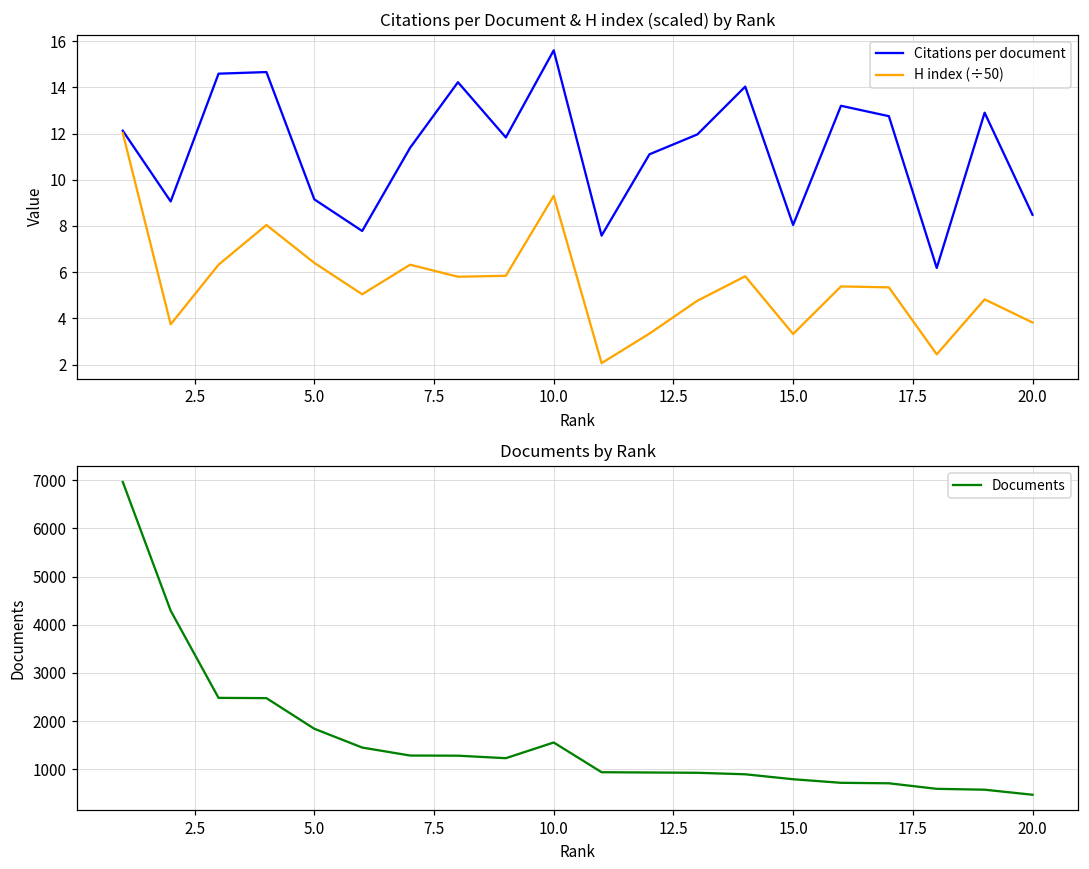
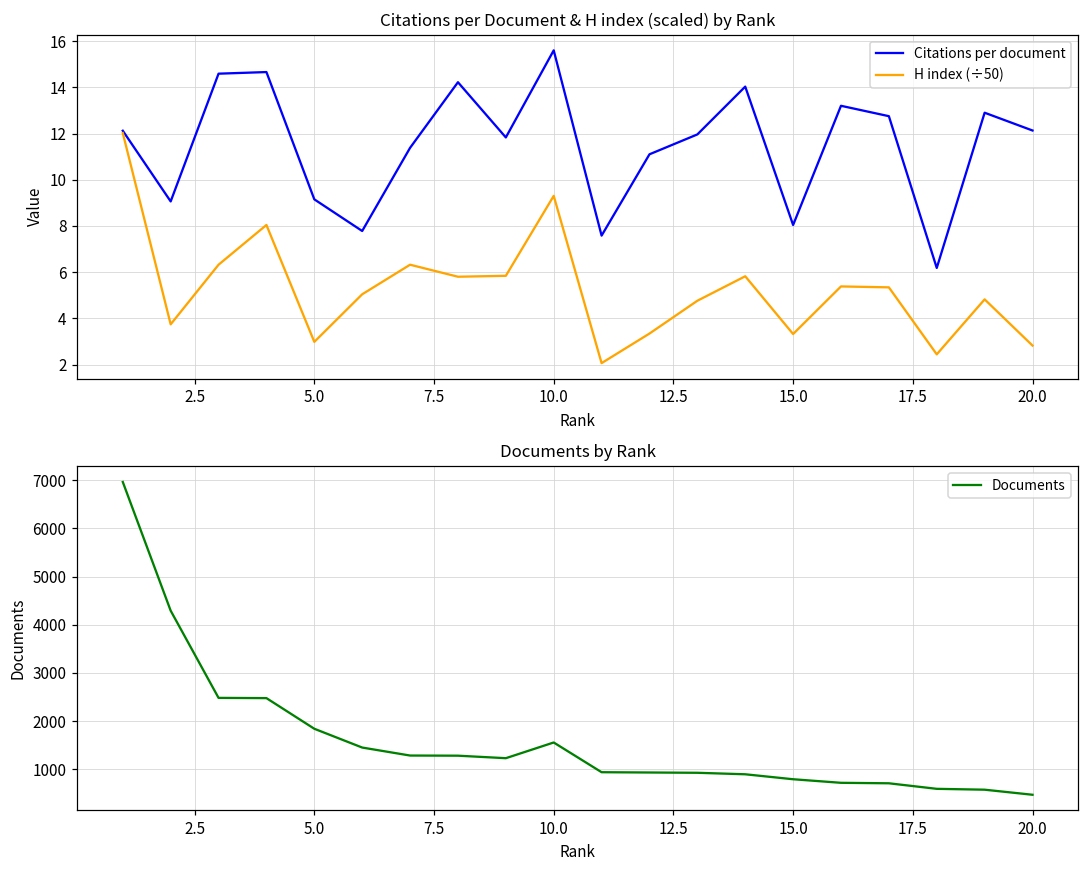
  {
    "Citations per Document & H index (scaled) by Rank": {
      "Citations per document": {
        "5.0": 9.2,
        "10.0": 15.6,
        "15.0": 8.0,
-       "20.0": 8.5
+       "20.0": 12.1
      },
      "H index (÷50)": {
-       "5.0": 6.4,
+       "5.0": 3.0,
        "10.0": 9.3,
        "15.0": 3.3,
-       "20.0": 3.8
+       "20.0": 2.8
      }
    },
    "Documents by Rank": {
      "5.0": 1800,
      "10.0": 1600,
      "15.0": 800,
      "20.0": 500
    }
  }
